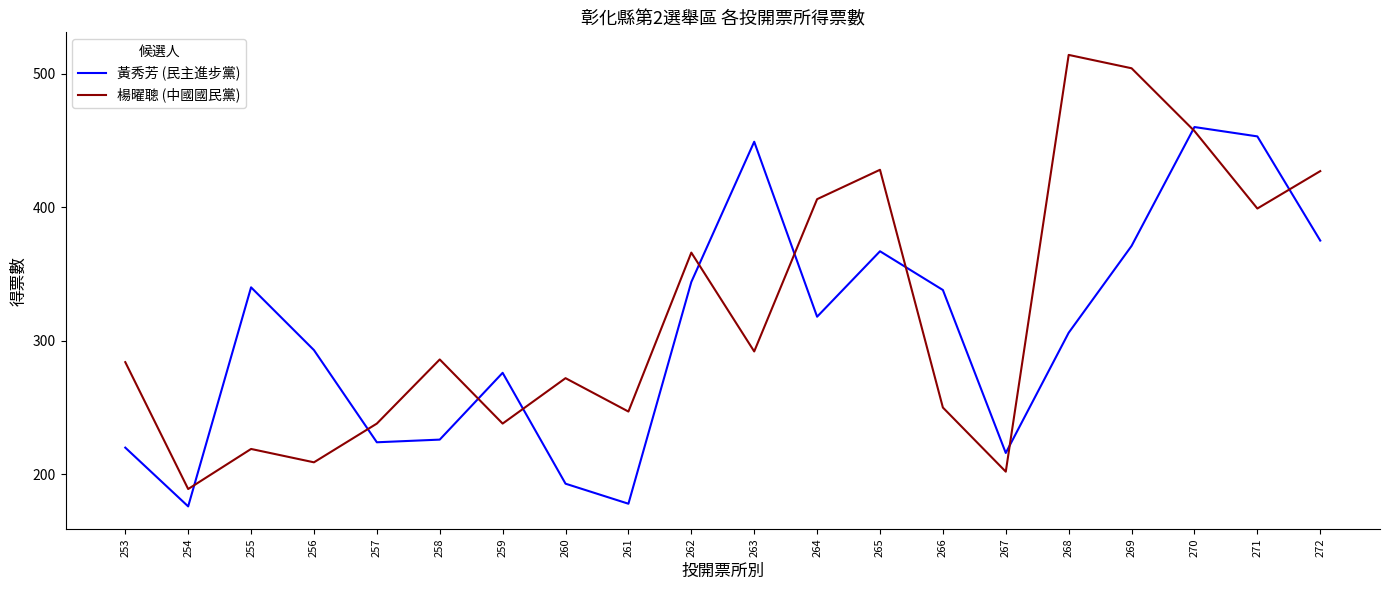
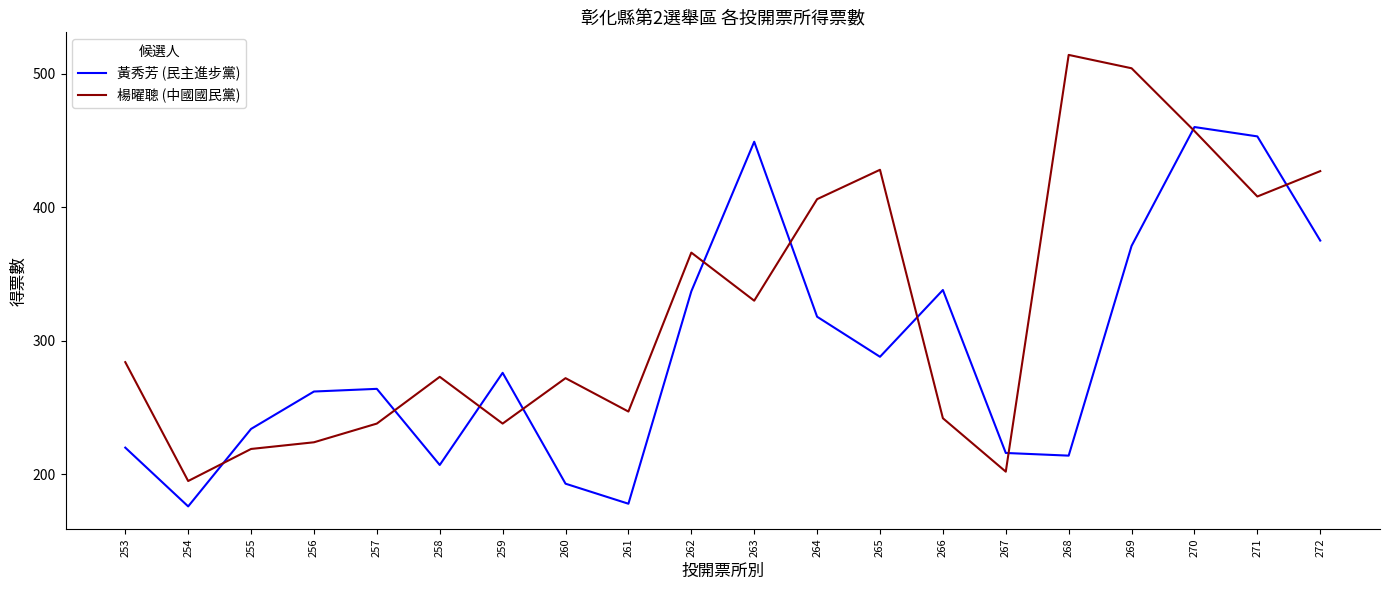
  {
    "黃秀芳 (民主進步黨)": {
      "253": 220,
      "254": 176,
-     "255": 340,
-     "256": 293,
-     "257": 224,
-     "258": 226,
+     "255": 234,
+     "256": 262,
+     "257": 264,
+     "258": 207,
      "259": 276,
      "260": 193,
      "261": 178,
-     "262": 344,
+     "262": 337,
      "263": 449,
      "264": 318,
-     "265": 367,
+     "265": 288,
      "266": 338,
      "267": 216,
-     "268": 306,
+     "268": 214,
      "269": 371,
      "270": 460,
      "271": 453,
      "272": 375
    },
    "楊曜聰 (中國國民黨)": {
      "253": 284,
-     "254": 189,
+     "254": 195,
      "255": 219,
-     "256": 209,
+     "256": 224,
      "257": 238,
-     "258": 286,
+     "258": 273,
      "259": 238,
      "260": 272,
      "261": 247,
      "262": 366,
-     "263": 292,
+     "263": 330,
      "264": 406,
      "265": 428,
-     "266": 250,
+     "266": 242,
      "267": 202,
      "268": 514,
      "269": 504,
      "270": 457,
-     "271": 399,
+     "271": 408,
      "272": 427
    }
  }
